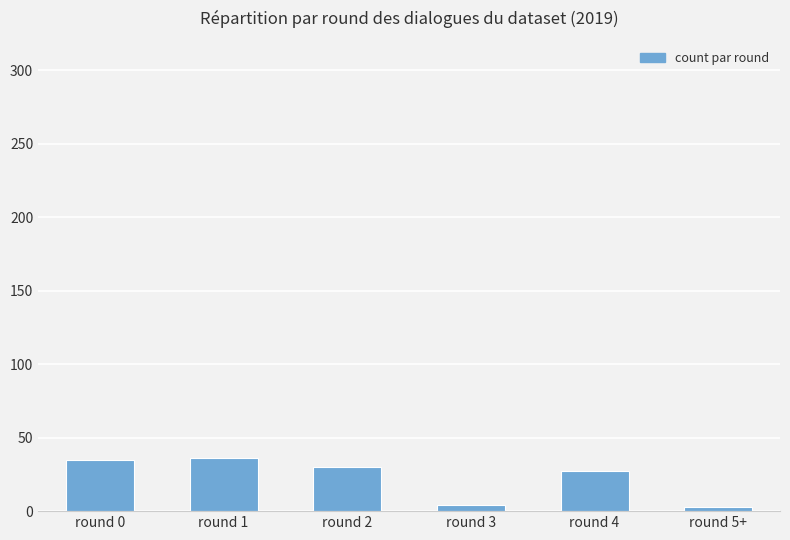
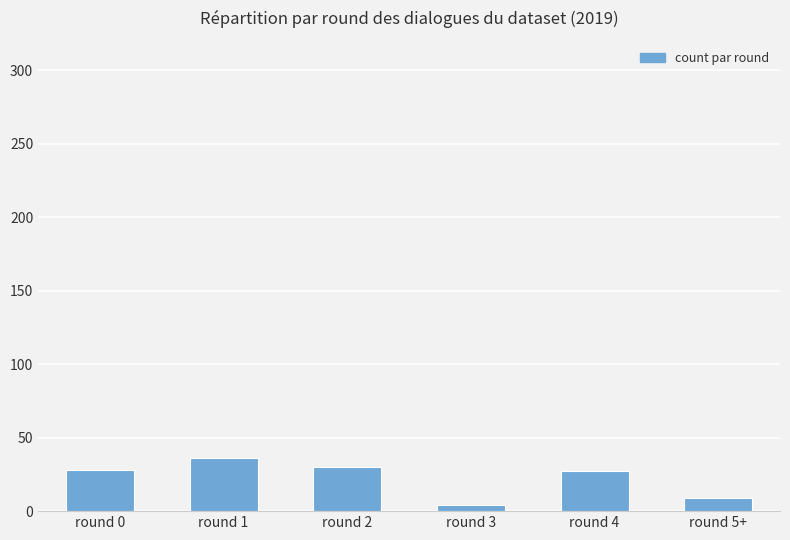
  {
-   "round 0": 35,
+   "round 0": 28,
    "round 1": 36,
    "round 2": 30,
    "round 3": 4,
    "round 4": 27,
-   "round 5+": 3
+   "round 5+": 9
  }
